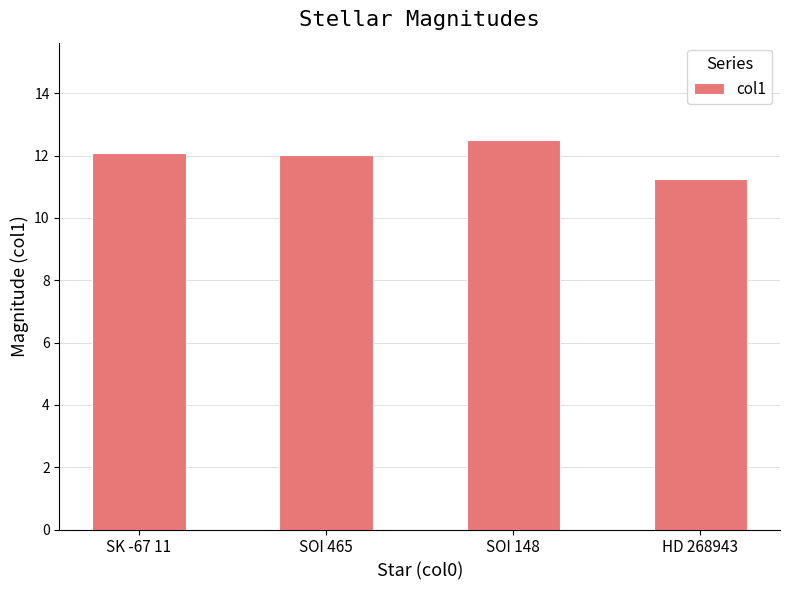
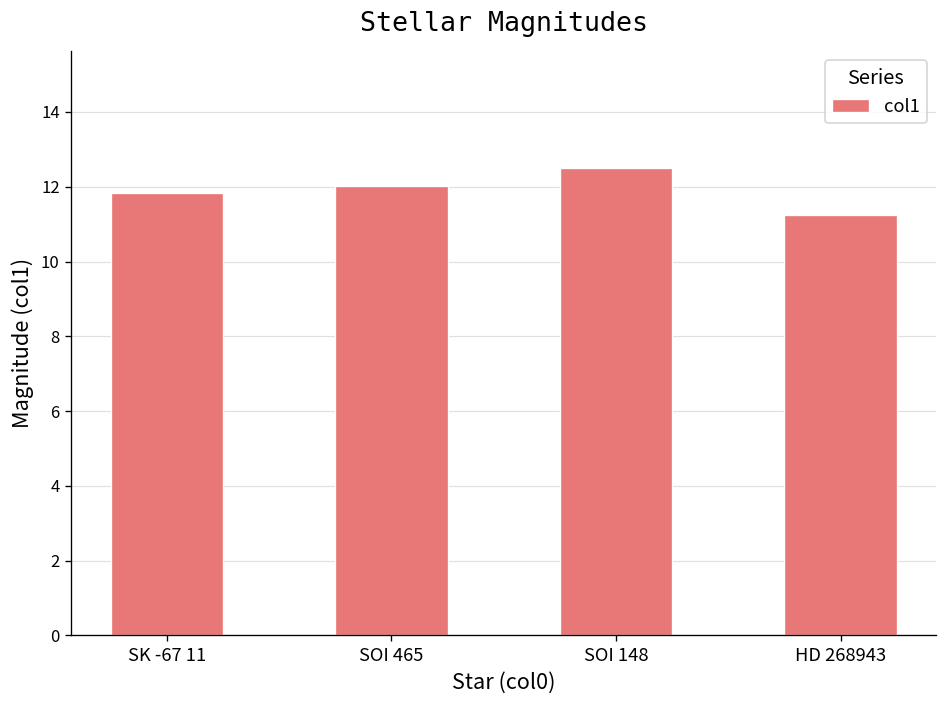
  {
-   "SK -67 11": 12.1,
+   "SK -67 11": 11.8,
    "SOI 465": 12.0,
    "SOI 148": 12.5,
    "HD 268943": 11.2
  }
